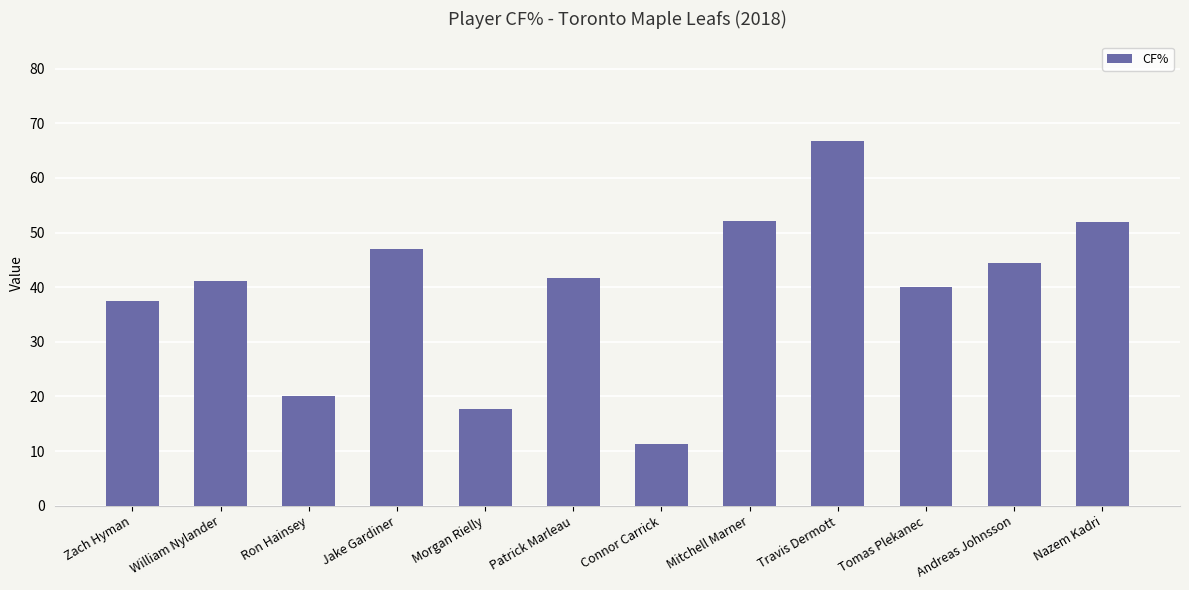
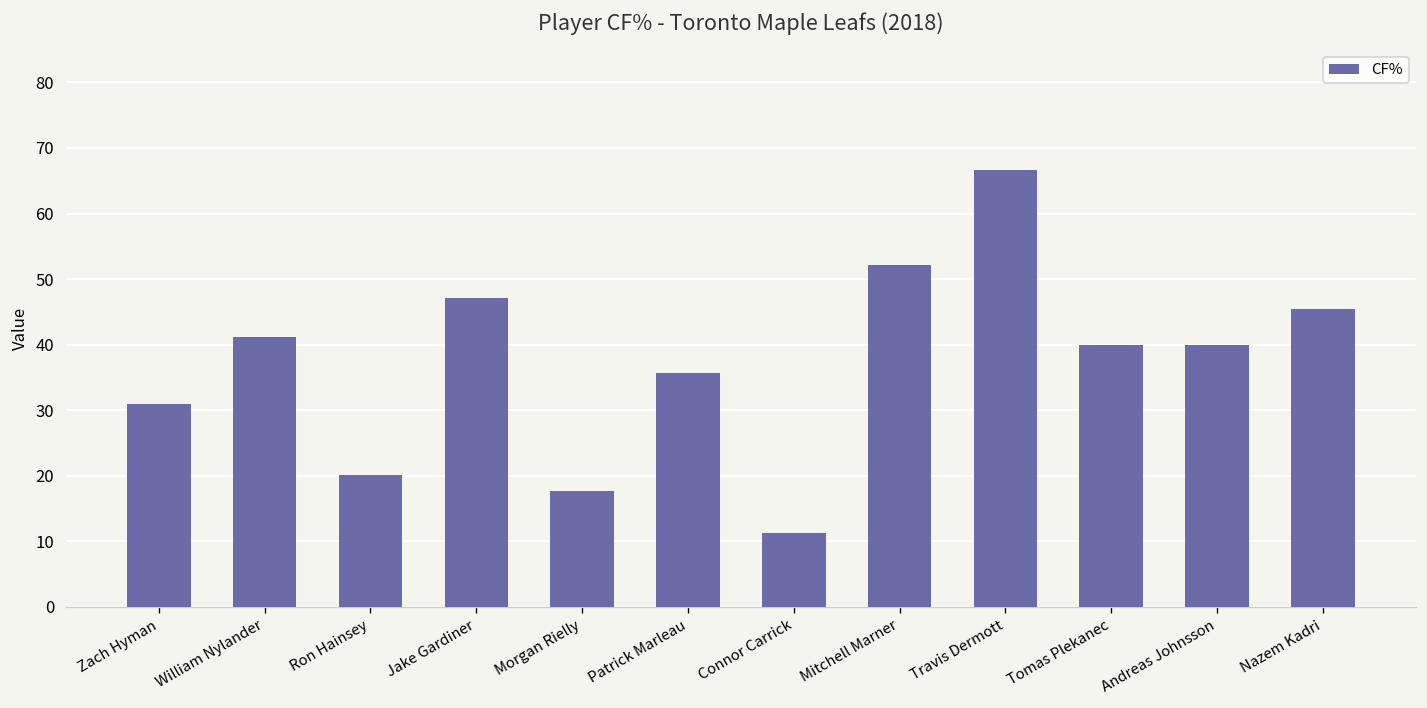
  {
-   "Zach Hyman": 38,
+   "Zach Hyman": 31,
    "William Nylander": 41,
    "Ron Hainsey": 20,
    "Jake Gardiner": 47,
    "Morgan Rielly": 18,
-   "Patrick Marleau": 42,
+   "Patrick Marleau": 36,
    "Connor Carrick": 11,
    "Mitchell Marner": 52,
    "Travis Dermott": 67,
    "Tomas Plekanec": 40,
-   "Andreas Johnsson": 44,
-   "Nazem Kadri": 52
+   "Andreas Johnsson": 40,
+   "Nazem Kadri": 45
  }
